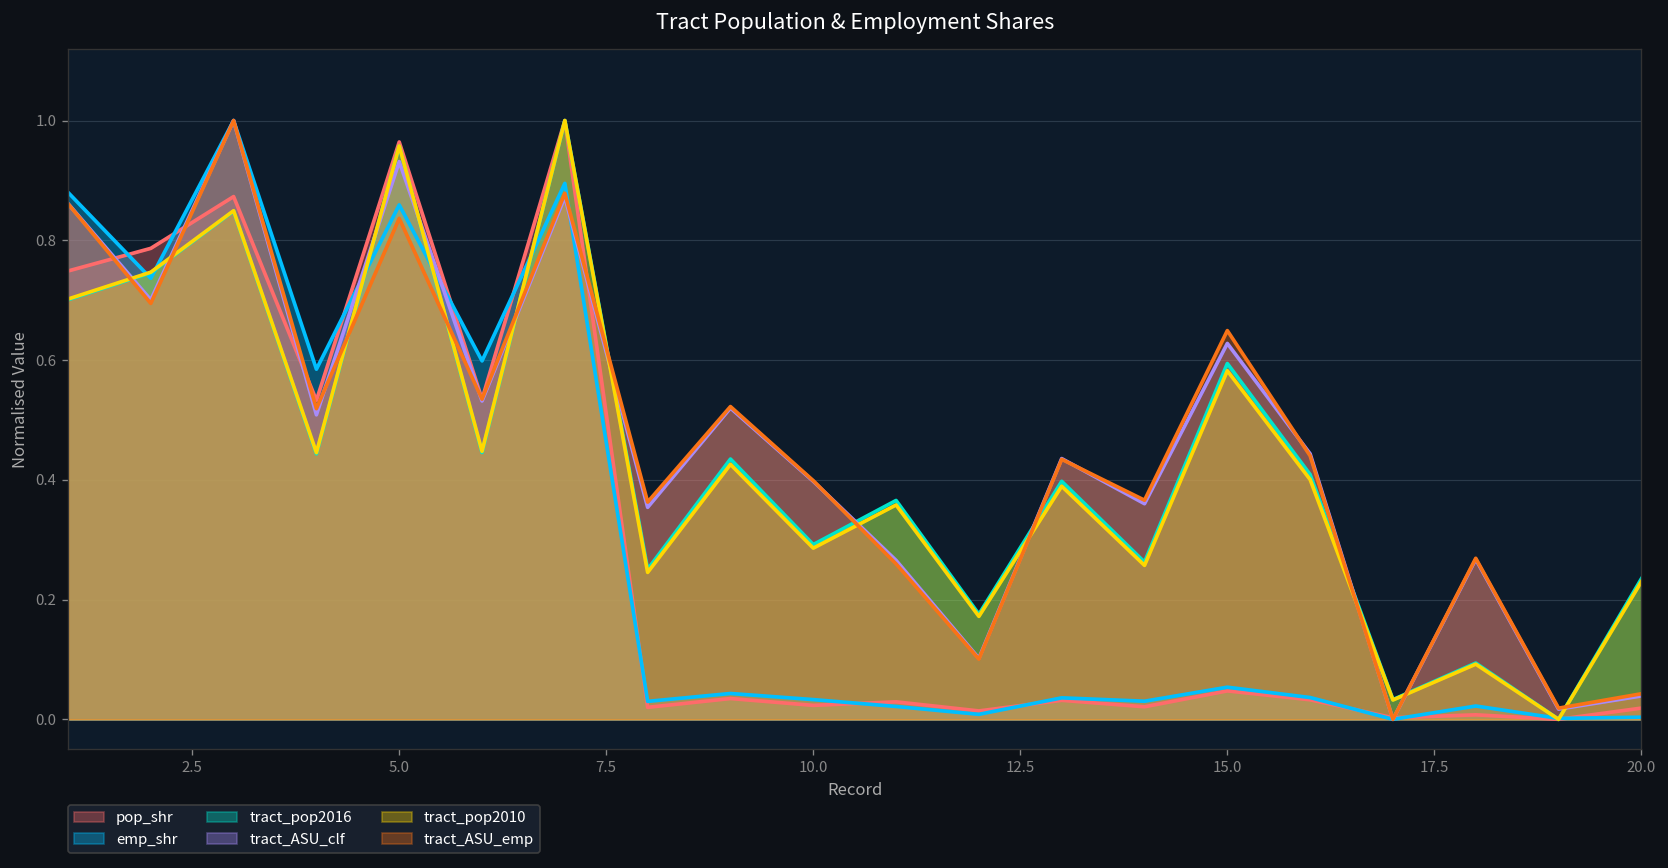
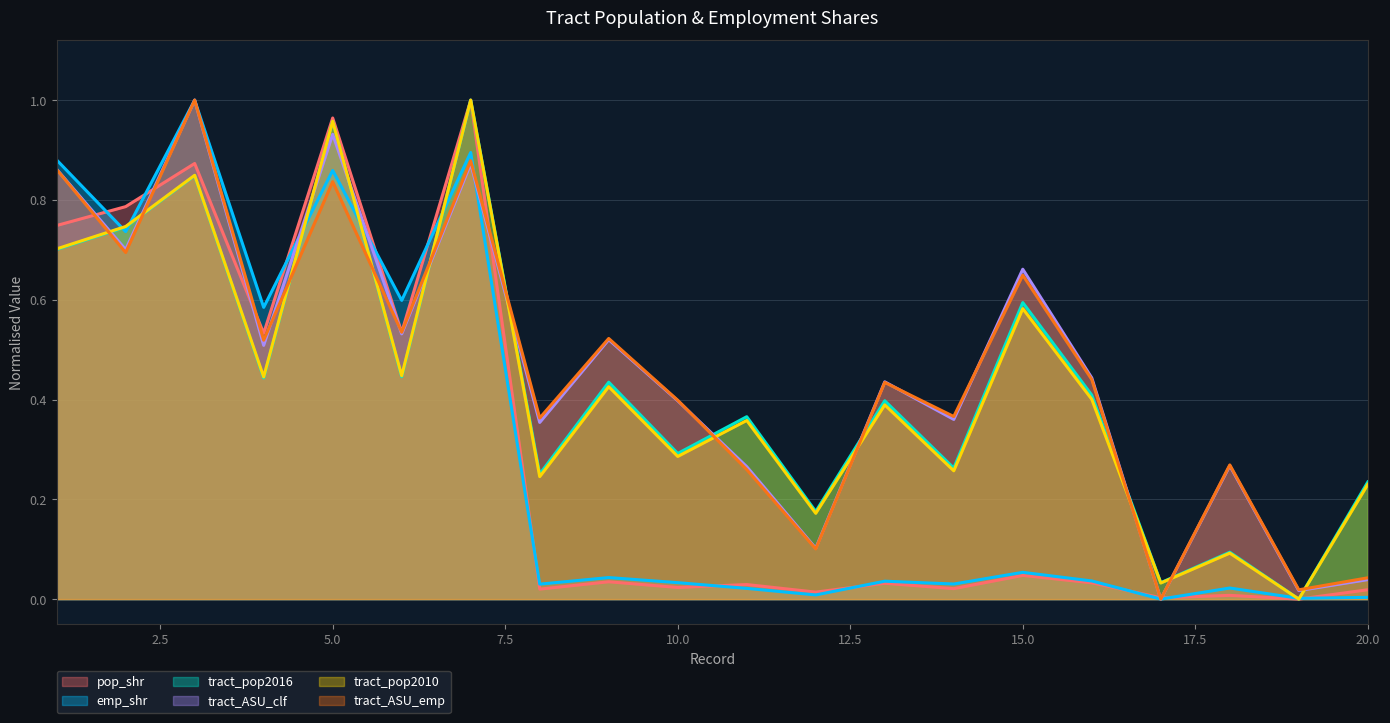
  {
    "tract_ASU_clf": {
      "5.0": 0.93,
-     "15.0": 0.63
+     "15.0": 0.66
    }
  }
